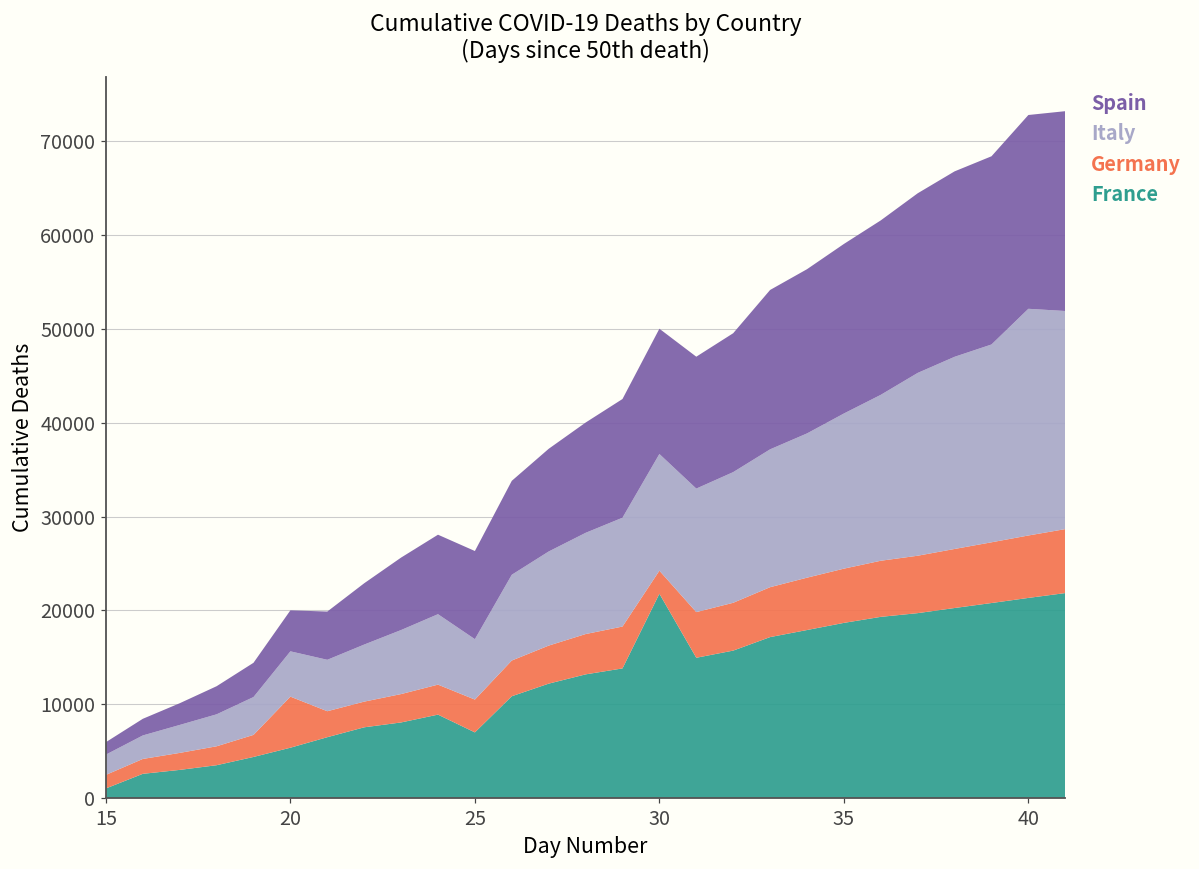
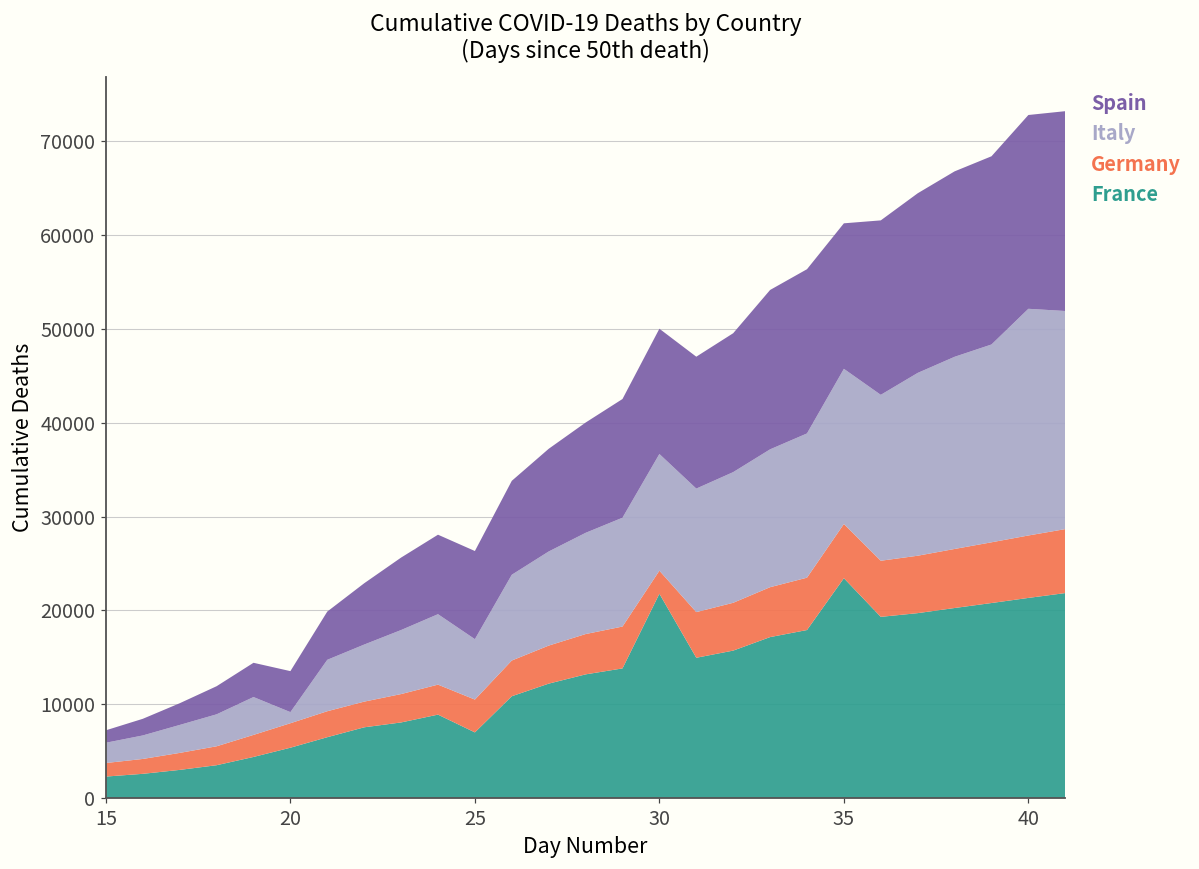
  {
    "France": {
-     "15": 1000,
+     "15": 2000,
      "20": 5000,
      "25": 7000,
      "30": 22000,
-     "35": 19000,
+     "35": 23000,
      "40": 21000
    },
    "Germany": {
      "15": 1000,
-     "20": 5000,
+     "20": 3000,
      "25": 3000,
      "30": 2000,
      "35": 6000,
      "40": 7000
    },
    "Italy": {
      "15": 2000,
-     "20": 5000,
+     "20": 1000,
      "25": 6000,
      "30": 12000,
      "35": 17000,
      "40": 24000
    },
    "Spain": {
      "15": 1000,
      "20": 4000,
      "25": 9000,
      "30": 13000,
-     "35": 18000,
+     "35": 15000,
      "40": 21000
    }
  }
